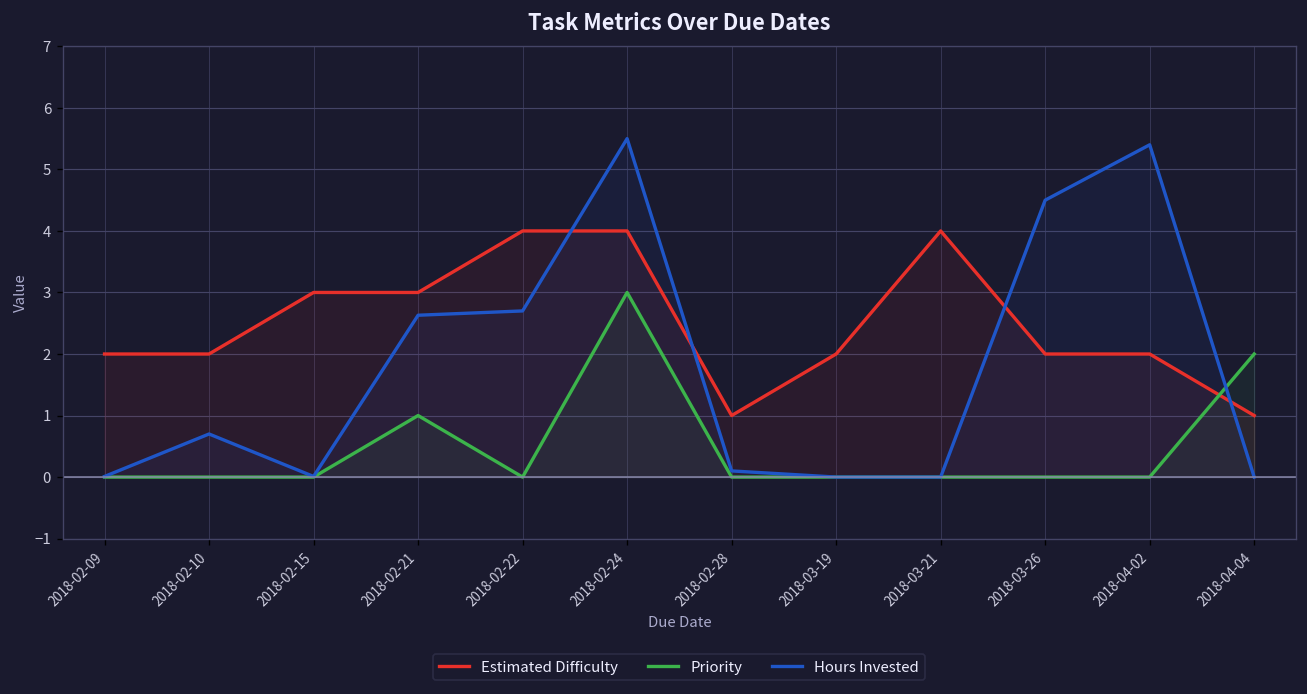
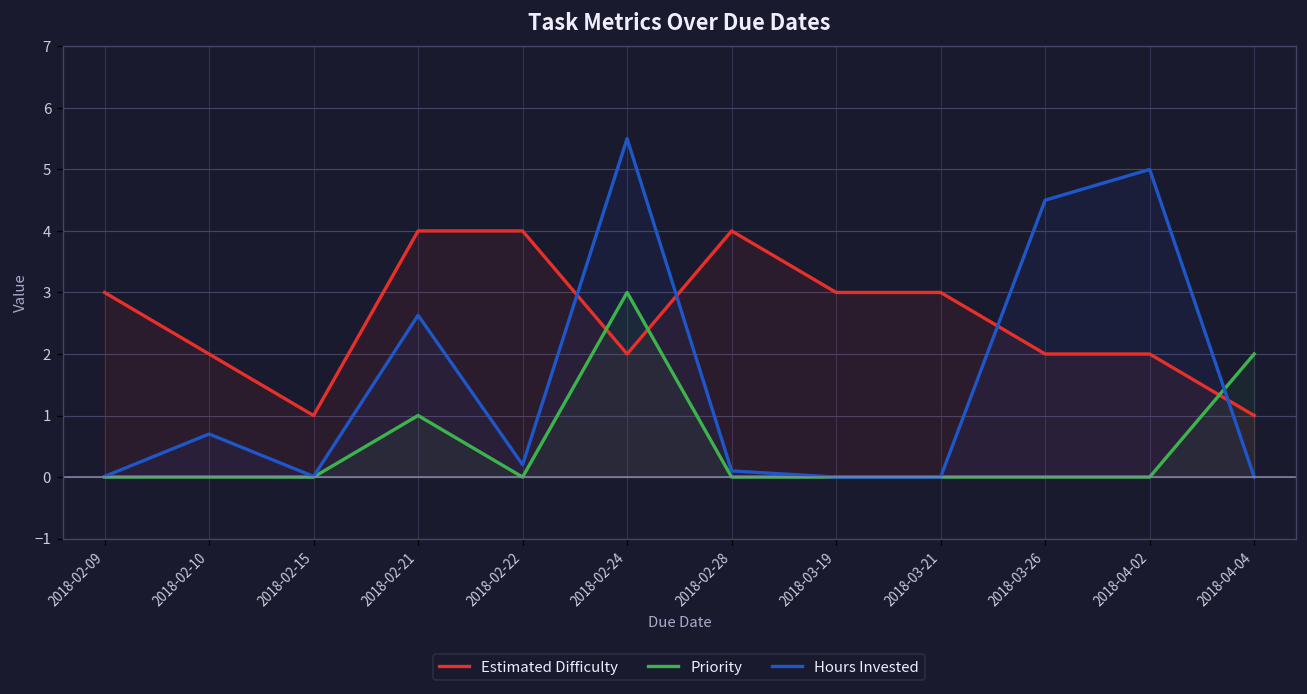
  {
    "Estimated Difficulty": {
-     "2018-02-09": 2,
+     "2018-02-09": 3,
      "2018-02-10": 2,
-     "2018-02-15": 3,
-     "2018-02-21": 3,
+     "2018-02-15": 1,
+     "2018-02-21": 4,
      "2018-02-22": 4,
-     "2018-02-24": 4,
-     "2018-02-28": 1,
-     "2018-03-19": 2,
-     "2018-03-21": 4,
+     "2018-02-24": 2,
+     "2018-02-28": 4,
+     "2018-03-19": 3,
+     "2018-03-21": 3,
      "2018-03-26": 2,
      "2018-04-02": 2,
      "2018-04-04": 1
    },
    "Priority": {
      "2018-02-10": 0.0,
      "2018-02-21": 1.0,
      "2018-02-22": 0.0,
      "2018-02-24": 3.0,
      "2018-02-28": 0.0,
      "2018-03-26": 0.0,
      "2018-04-02": 0.0,
      "2018-04-04": 2.0
    },
    "Hours Invested": {
      "2018-02-10": 0.7,
      "2018-02-21": 2.6,
-     "2018-02-22": 2.7,
+     "2018-02-22": 0.2,
      "2018-02-24": 5.5,
      "2018-02-28": 0.1,
      "2018-03-26": 4.5,
-     "2018-04-02": 5.4,
+     "2018-04-02": 5.0,
      "2018-04-04": 0.0
    }
  }
